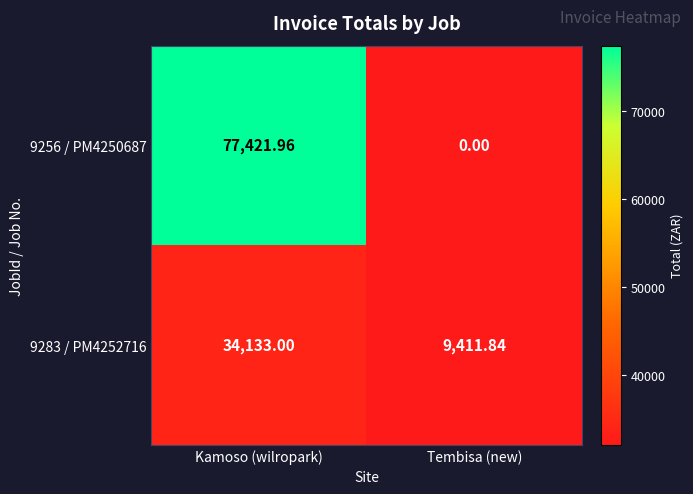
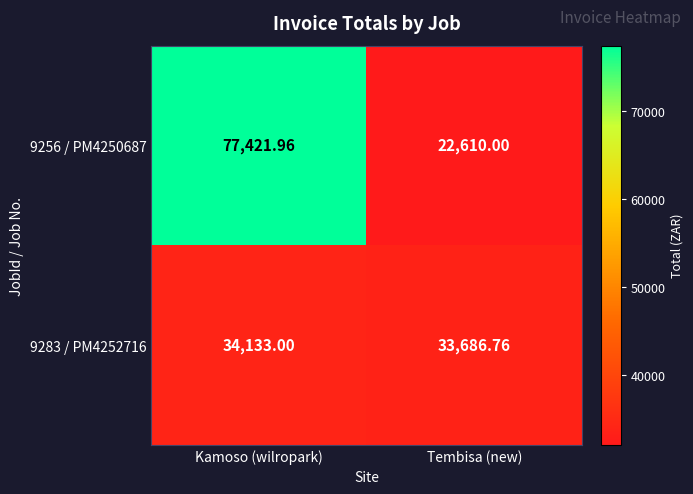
  {
    "9256 / PM4250687": {
      "Kamoso (wilropark)": "77,421.96",
-     "Tembisa (new)": "0.00"
+     "Tembisa (new)": "22,610.00"
    },
    "9283 / PM4252716": {
      "Kamoso (wilropark)": "34,133.00",
-     "Tembisa (new)": "9,411.84"
+     "Tembisa (new)": "33,686.76"
    }
  }
